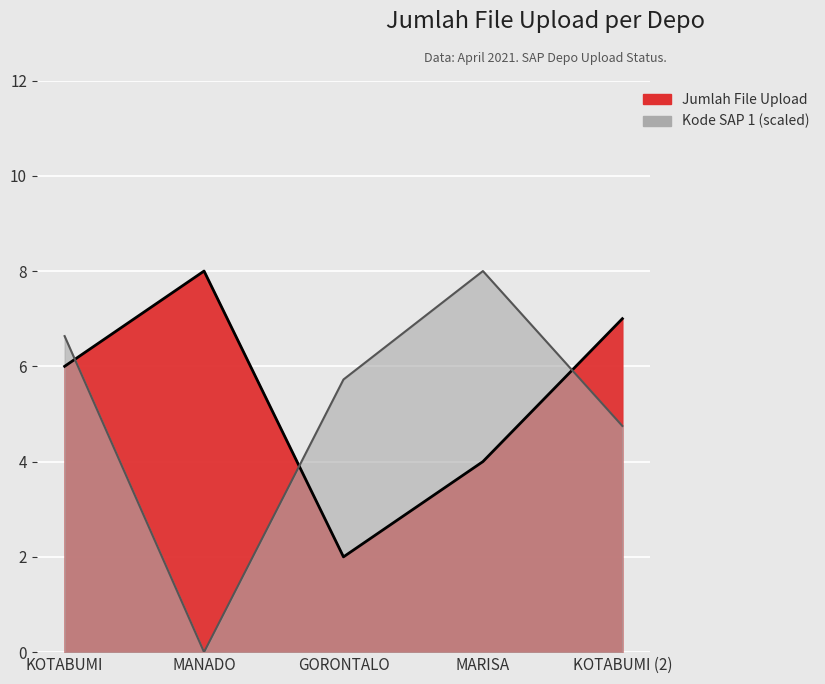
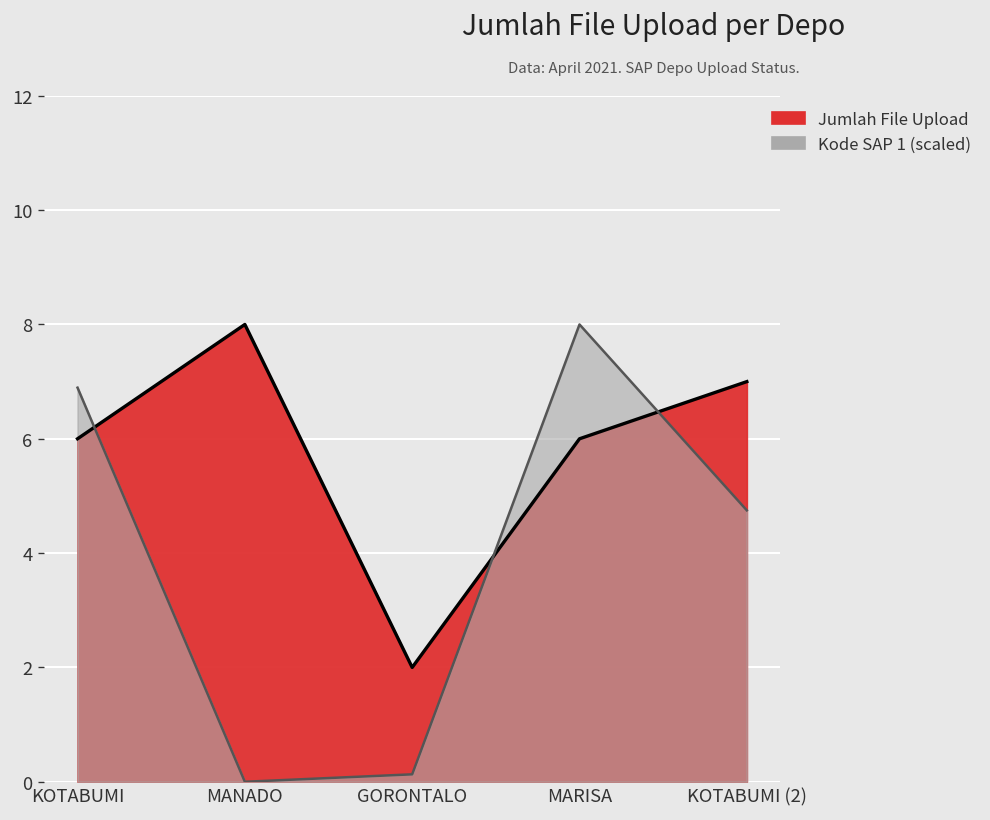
  {
    "Jumlah File Upload": {
      "KOTABUMI": 6,
      "MANADO": 8,
      "GORONTALO": 2,
-     "MARISA": 4,
+     "MARISA": 6,
      "KOTABUMI (2)": 7
    },
    "Kode SAP 1 (scaled)": {
-     "KOTABUMI": 6.6,
+     "KOTABUMI": 6.9,
      "MANADO": 0.0,
-     "GORONTALO": 5.7,
+     "GORONTALO": 0.1,
      "MARISA": 8.0,
      "KOTABUMI (2)": 4.7
    }
  }
